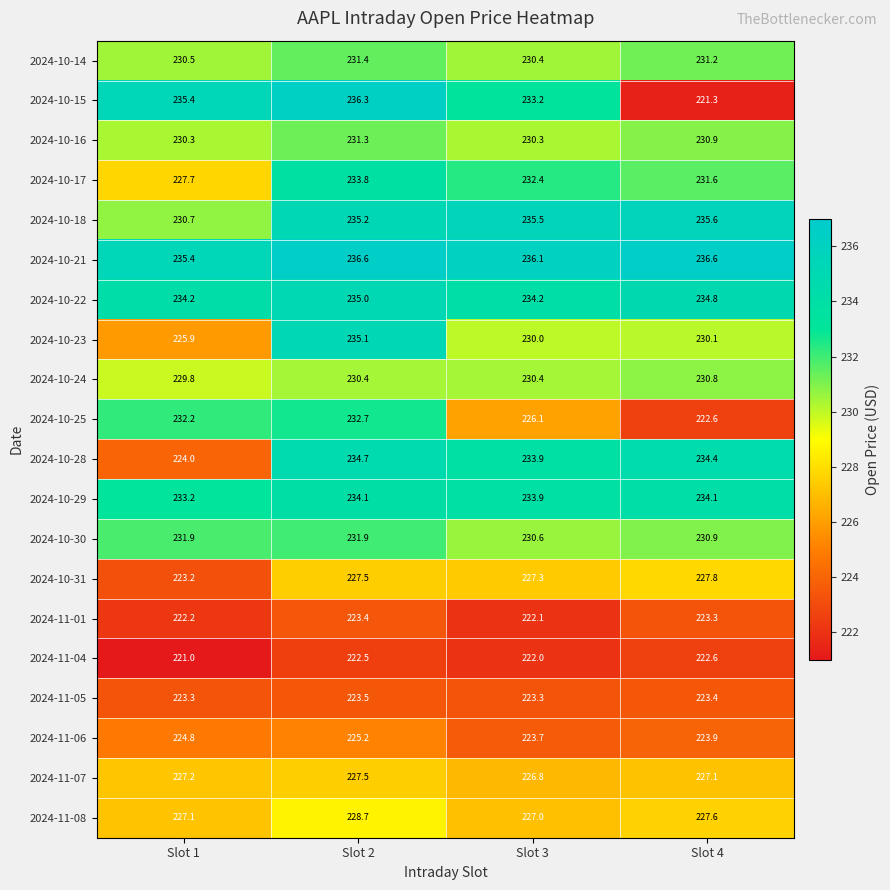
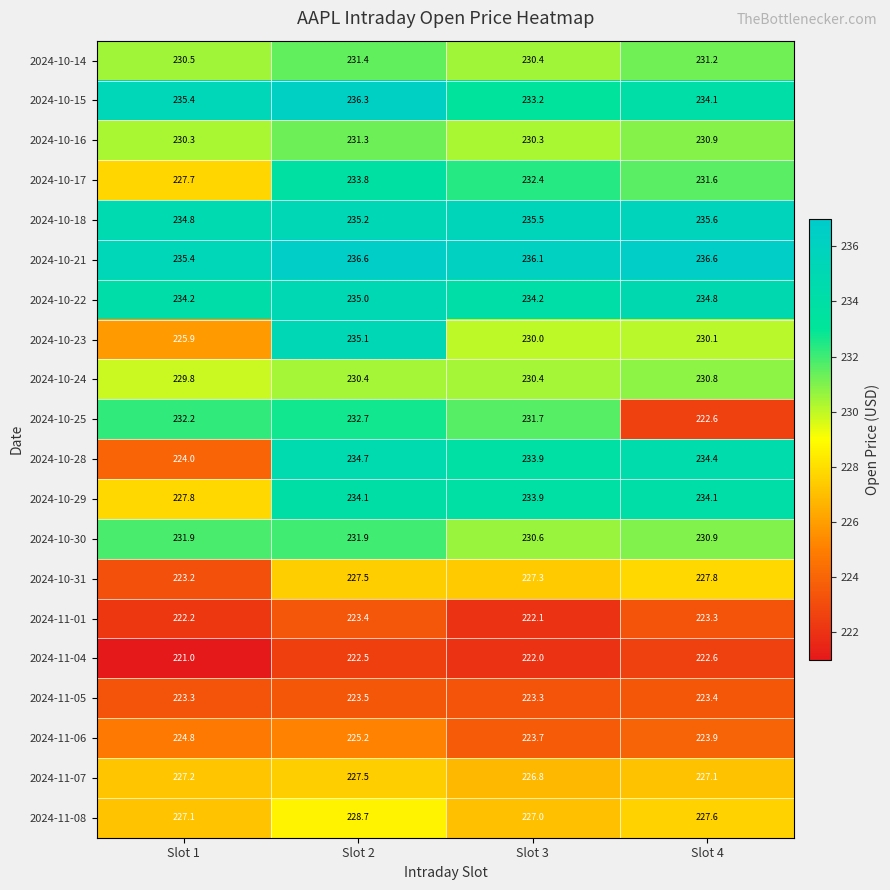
  {
    "2024-10-14": {
      "Slot 1": 230.5,
      "Slot 2": 231.4,
      "Slot 3": 230.4,
      "Slot 4": 231.2
    },
    "2024-10-15": {
      "Slot 1": 235.4,
      "Slot 2": 236.3,
      "Slot 3": 233.2,
-     "Slot 4": 221.3
+     "Slot 4": 234.1
    },
    "2024-10-16": {
      "Slot 1": 230.3,
      "Slot 2": 231.3,
      "Slot 3": 230.3,
      "Slot 4": 230.9
    },
    "2024-10-17": {
      "Slot 1": 227.7,
      "Slot 2": 233.8,
      "Slot 3": 232.4,
      "Slot 4": 231.6
    },
    "2024-10-18": {
-     "Slot 1": 230.7,
+     "Slot 1": 234.8,
      "Slot 2": 235.2,
      "Slot 3": 235.5,
      "Slot 4": 235.6
    },
    "2024-10-21": {
      "Slot 1": 235.4,
      "Slot 2": 236.6,
      "Slot 3": 236.1,
      "Slot 4": 236.6
    },
    "2024-10-22": {
      "Slot 1": 234.2,
      "Slot 2": 235.0,
      "Slot 3": 234.2,
      "Slot 4": 234.8
    },
    "2024-10-23": {
      "Slot 1": 225.9,
      "Slot 2": 235.1,
      "Slot 3": 230.0,
      "Slot 4": 230.1
    },
    "2024-10-24": {
      "Slot 1": 229.8,
      "Slot 2": 230.4,
      "Slot 3": 230.4,
      "Slot 4": 230.8
    },
    "2024-10-25": {
      "Slot 1": 232.2,
      "Slot 2": 232.7,
-     "Slot 3": 226.1,
+     "Slot 3": 231.7,
      "Slot 4": 222.6
    },
    "2024-10-28": {
      "Slot 1": 224.0,
      "Slot 2": 234.7,
      "Slot 3": 233.9,
      "Slot 4": 234.4
    },
    "2024-10-29": {
-     "Slot 1": 233.2,
+     "Slot 1": 227.8,
      "Slot 2": 234.1,
      "Slot 3": 233.9,
      "Slot 4": 234.1
    },
    "2024-10-30": {
      "Slot 1": 231.9,
      "Slot 2": 231.9,
      "Slot 3": 230.6,
      "Slot 4": 230.9
    },
    "2024-10-31": {
      "Slot 1": 223.2,
      "Slot 2": 227.5,
      "Slot 3": 227.3,
      "Slot 4": 227.8
    },
    "2024-11-01": {
      "Slot 1": 222.2,
      "Slot 2": 223.4,
      "Slot 3": 222.1,
      "Slot 4": 223.3
    },
    "2024-11-04": {
      "Slot 1": 221.0,
      "Slot 2": 222.5,
      "Slot 3": 222.0,
      "Slot 4": 222.6
    },
    "2024-11-05": {
      "Slot 1": 223.3,
      "Slot 2": 223.5,
      "Slot 3": 223.3,
      "Slot 4": 223.4
    },
    "2024-11-06": {
      "Slot 1": 224.8,
      "Slot 2": 225.2,
      "Slot 3": 223.7,
      "Slot 4": 223.9
    },
    "2024-11-07": {
      "Slot 1": 227.2,
      "Slot 2": 227.5,
      "Slot 3": 226.8,
      "Slot 4": 227.1
    },
    "2024-11-08": {
      "Slot 1": 227.1,
      "Slot 2": 228.7,
      "Slot 3": 227.0,
      "Slot 4": 227.6
    }
  }
